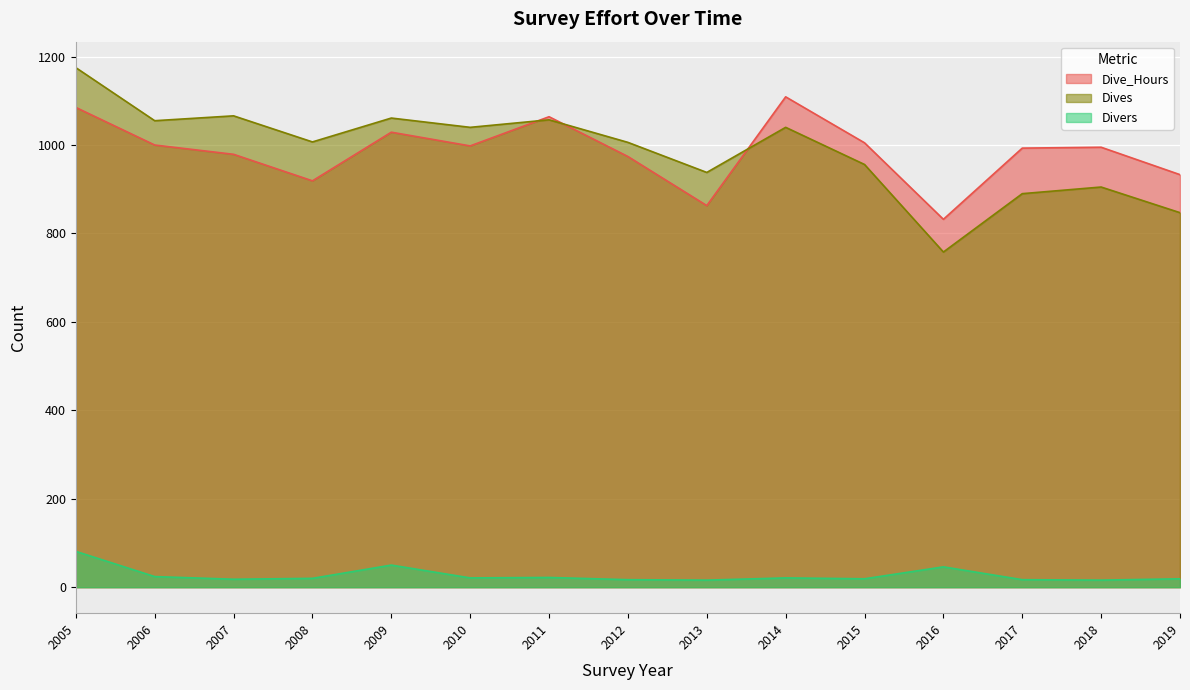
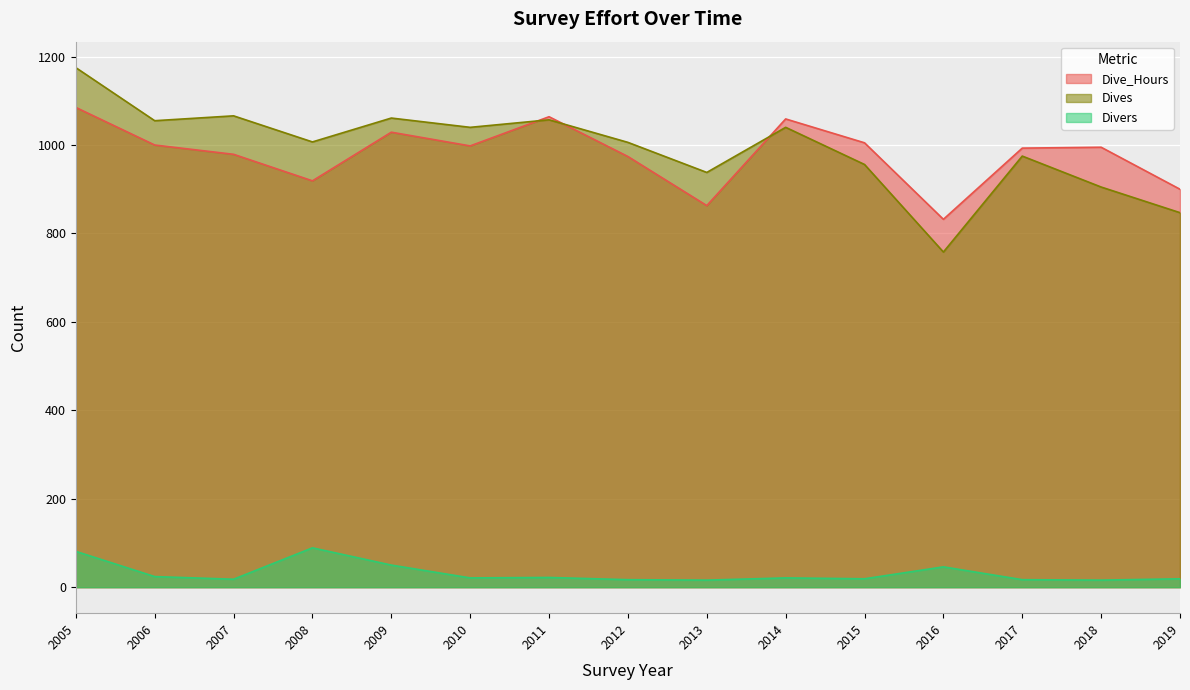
  {
    "Dive_Hours": {
      "2005": 1090,
      "2006": 1000,
      "2007": 980,
      "2008": 920,
      "2009": 1030,
      "2010": 1000,
      "2011": 1060,
      "2012": 970,
      "2013": 860,
-     "2014": 1110,
+     "2014": 1060,
      "2015": 1010,
      "2016": 830,
      "2017": 990,
      "2018": 1000,
-     "2019": 930
+     "2019": 900
    },
    "Dives": {
      "2005": 1180,
      "2006": 1060,
      "2007": 1070,
      "2008": 1010,
      "2009": 1060,
      "2010": 1040,
      "2011": 1060,
      "2012": 1010,
      "2013": 940,
      "2014": 1040,
      "2015": 960,
      "2016": 760,
-     "2017": 890,
+     "2017": 980,
      "2018": 910,
      "2019": 850
    },
    "Divers": {
      "2005": 80,
      "2006": 20,
      "2007": 20,
-     "2008": 20,
+     "2008": 90,
      "2009": 50,
      "2010": 20,
      "2011": 20,
      "2012": 20,
      "2013": 20,
      "2014": 20,
      "2015": 20,
      "2016": 50,
      "2017": 20,
      "2018": 20,
      "2019": 20
    }
  }
